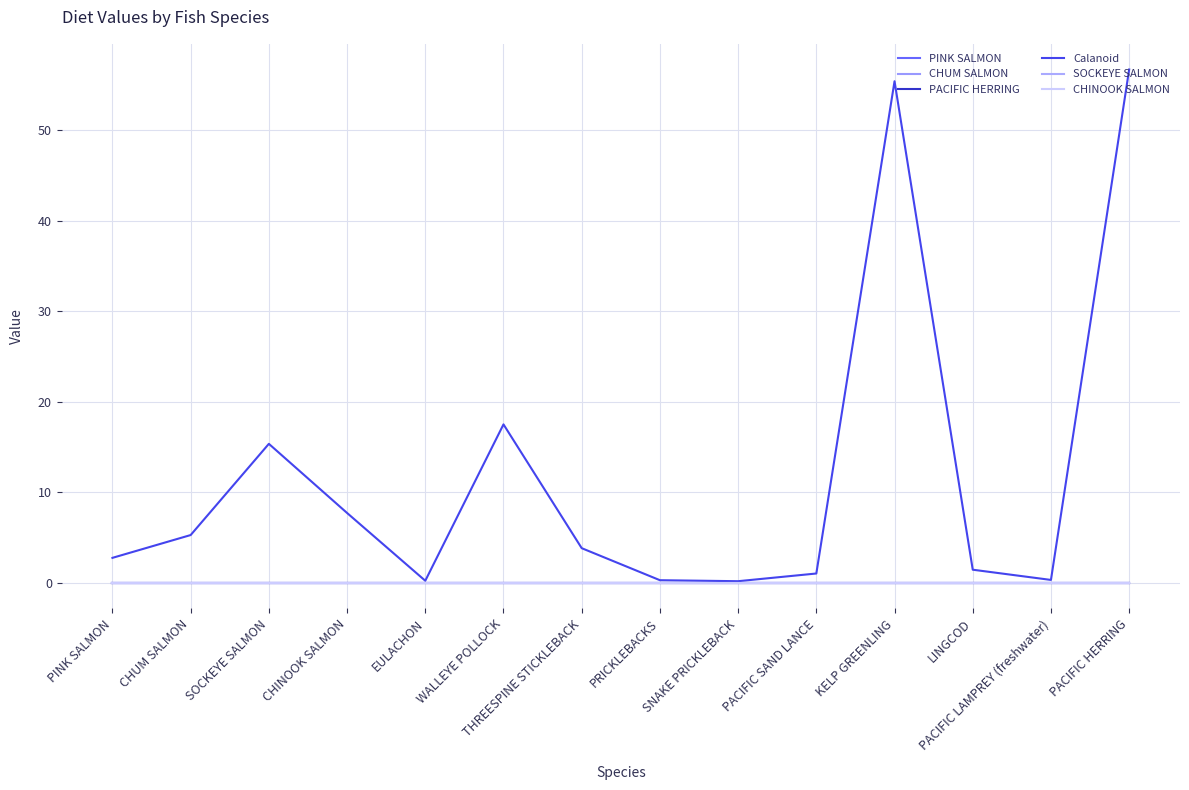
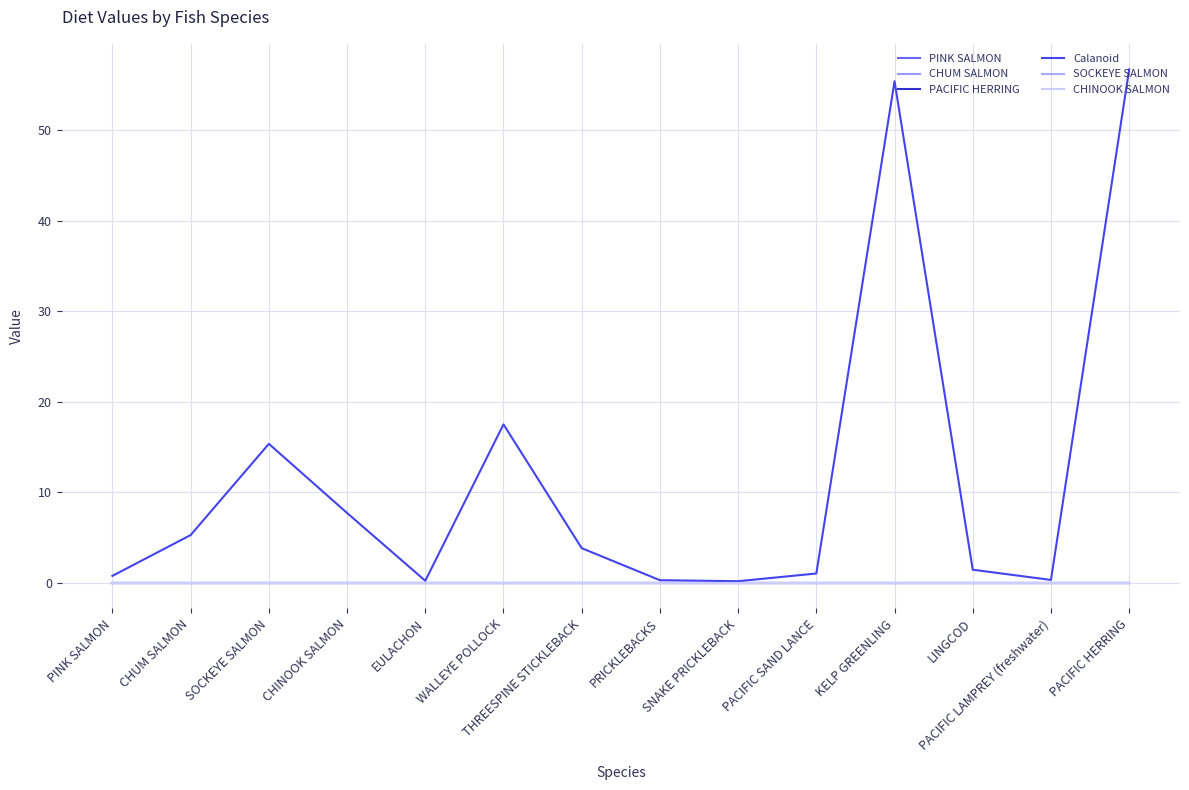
  {
    "CHINOOK SALMON": {
      "PINK SALMON": 0,
      "CHUM SALMON": 0,
      "SOCKEYE SALMON": 0,
      "CHINOOK SALMON": 0,
      "WALLEYE POLLOCK": 0,
      "THREESPINE STICKLEBACK": 0,
      "PACIFIC SAND LANCE": 0,
      "KELP GREENLING": 0,
      "LINGCOD": 0,
      "PACIFIC LAMPREY (freshwater)": 0,
      "PACIFIC HERRING": 0
    },
    "Calanoid": {
-     "PINK SALMON": 3,
+     "PINK SALMON": 1,
      "CHUM SALMON": 5,
      "SOCKEYE SALMON": 15,
      "CHINOOK SALMON": 8,
      "WALLEYE POLLOCK": 17,
      "THREESPINE STICKLEBACK": 4,
      "PACIFIC SAND LANCE": 1,
      "KELP GREENLING": 55,
      "LINGCOD": 1,
      "PACIFIC LAMPREY (freshwater)": 0,
      "PACIFIC HERRING": 57
    }
  }
